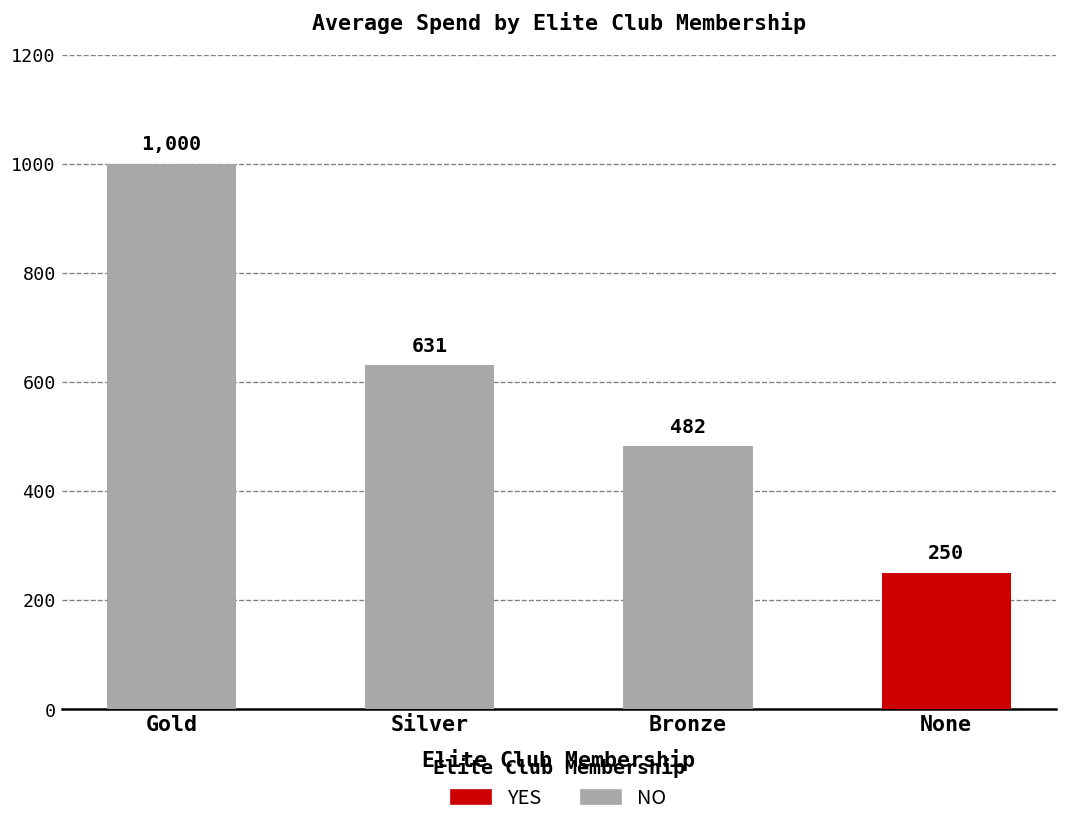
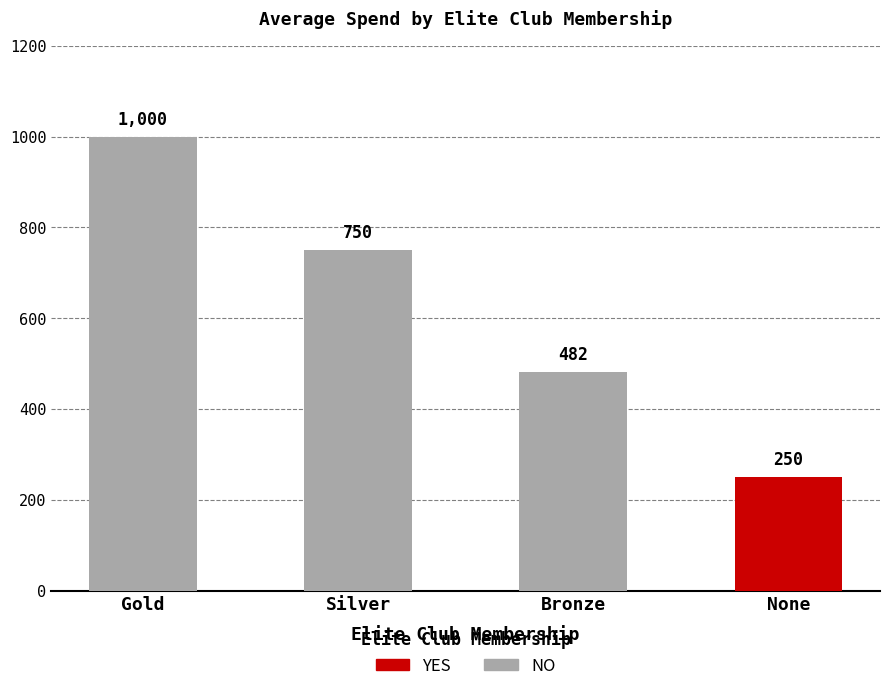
  {
    "Gold": "1,000",
-   "Silver": "631",
+   "Silver": "750",
    "Bronze": "482",
    "None": "250"
  }
